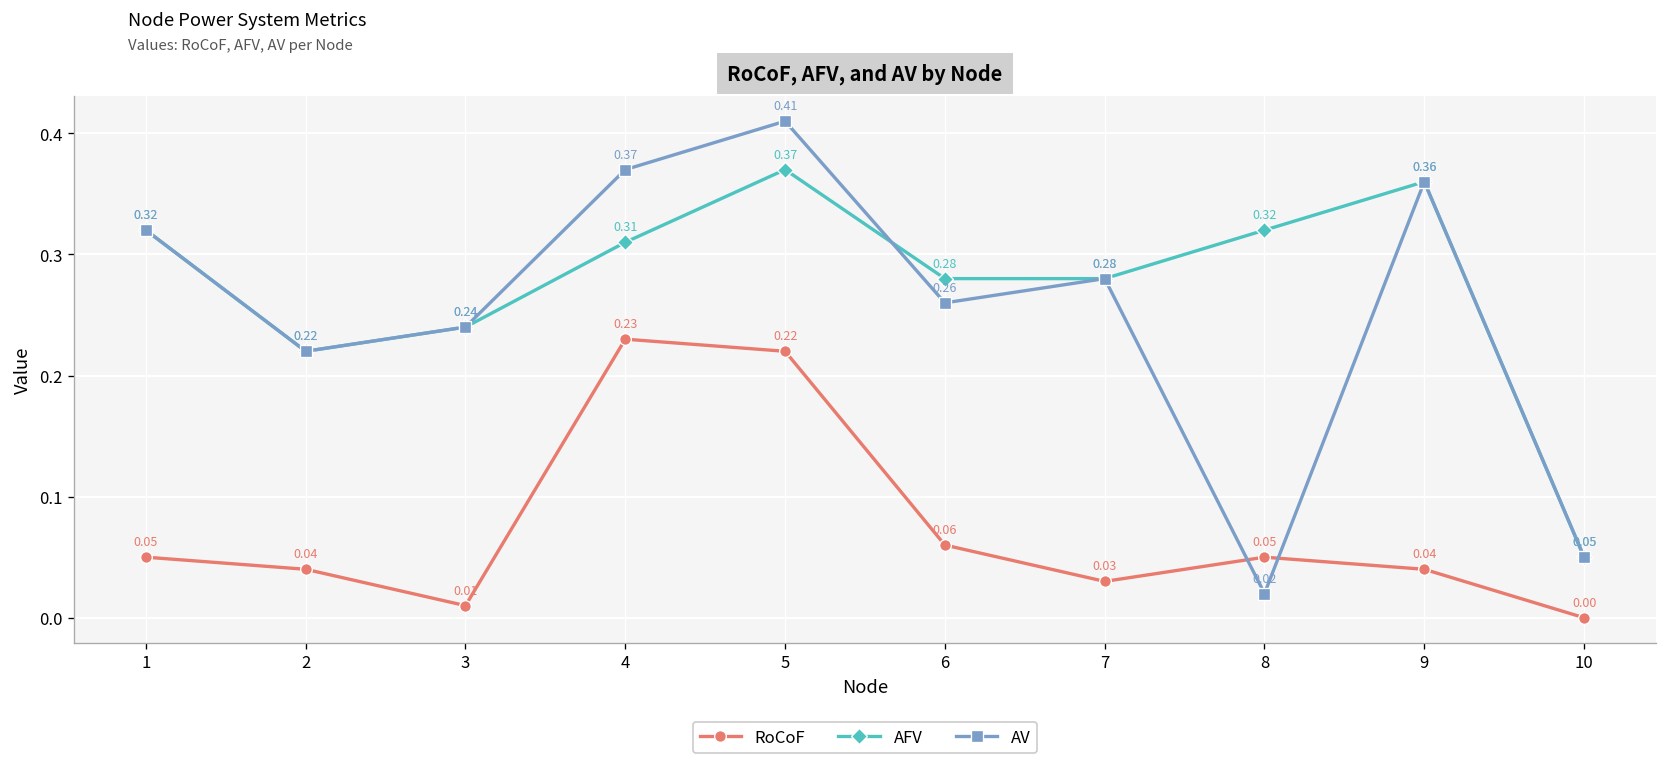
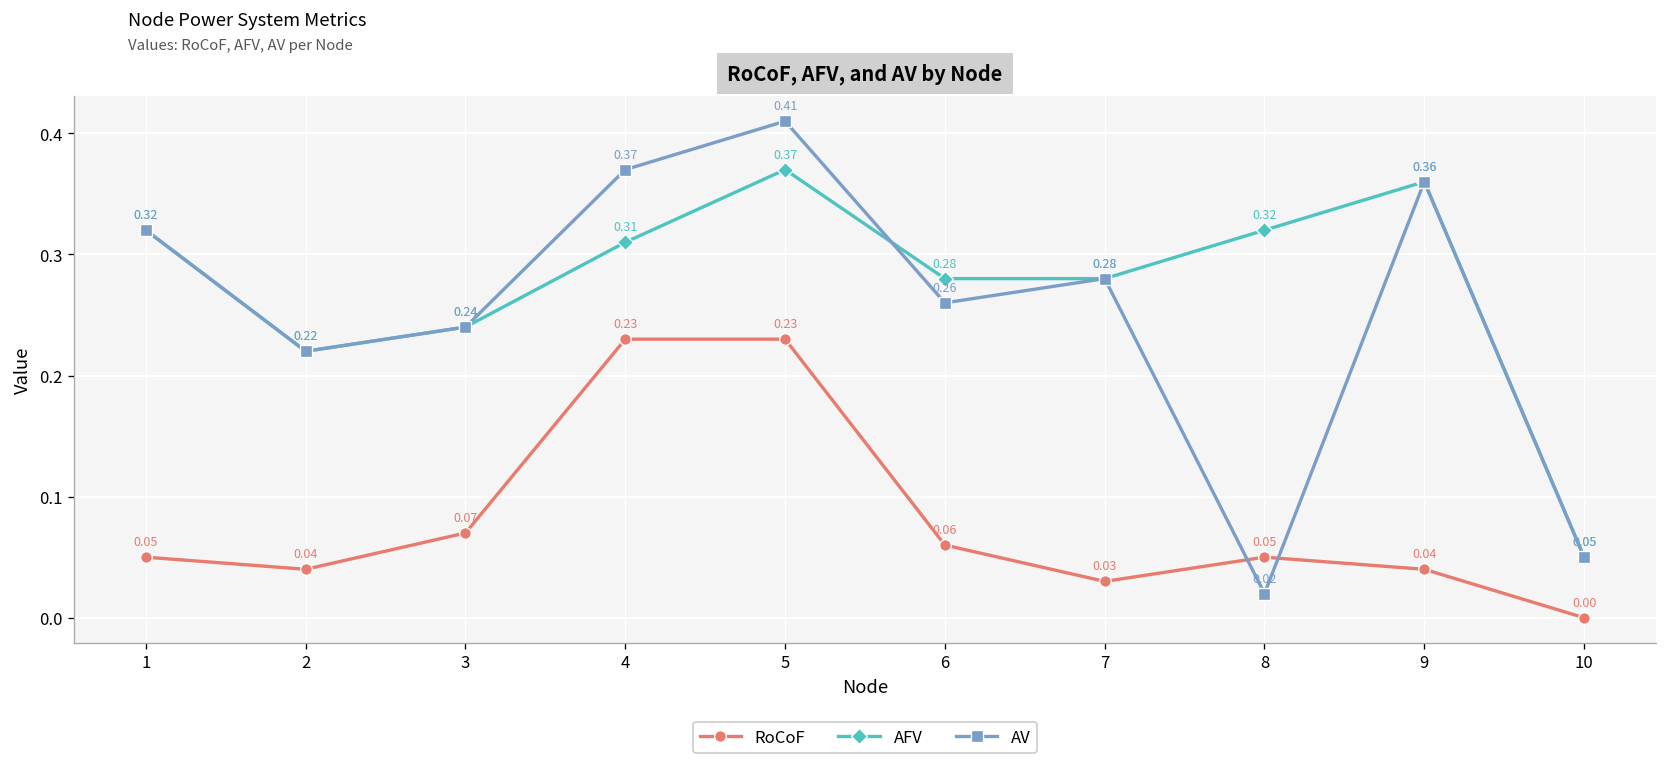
  {
    "RoCoF": {
      "1": 0.05,
      "2": 0.04,
-     "3": 0.01,
+     "3": 0.07,
      "4": 0.23,
-     "5": 0.22,
+     "5": 0.23,
      "6": 0.06,
      "7": 0.03,
      "8": 0.05,
      "9": 0.04,
      "10": 0.00
    },
    "AFV": {
      "4": 0.31,
      "5": 0.37,
      "6": 0.28,
      "8": 0.32
    },
    "AV": {
      "4": 0.37,
      "5": 0.41,
      "6": 0.26,
      "8": 0.02
    }
  }
